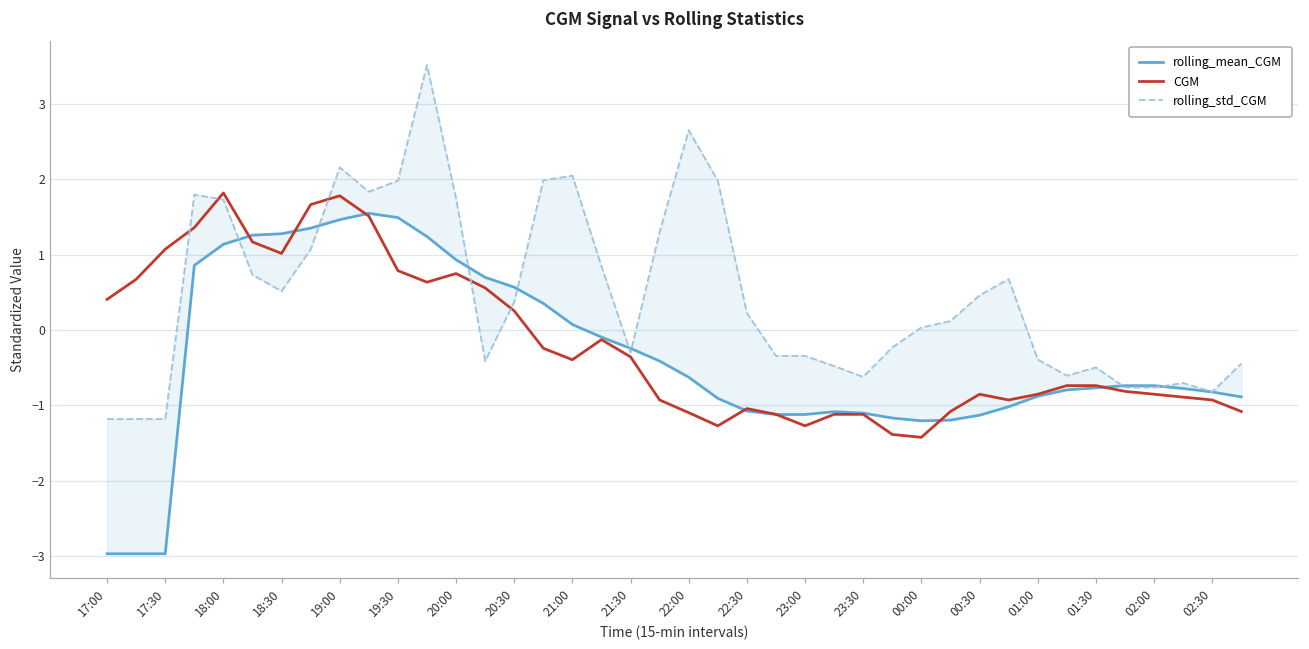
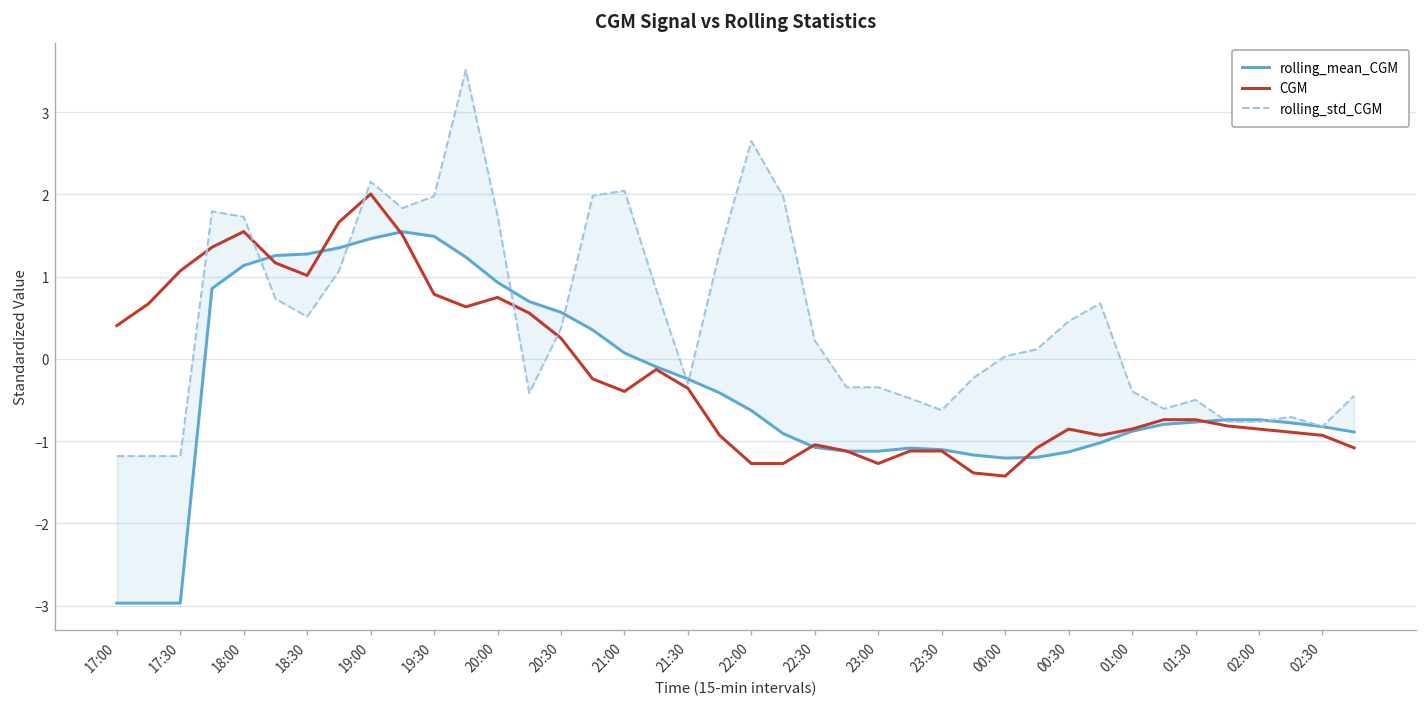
  {
    "CGM": {
      "17:00": 0.4,
      "17:30": 1.1,
-     "18:00": 1.8,
+     "18:00": 1.5,
      "18:30": 1.0,
-     "19:00": 1.8,
+     "19:00": 2.0,
      "19:30": 0.8,
      "20:00": 0.7,
      "20:30": 0.3,
      "21:00": -0.4,
      "21:30": -0.4,
-     "22:00": -1.1,
+     "22:00": -1.3,
      "23:00": -1.3,
      "00:00": -1.4,
      "00:30": -0.9,
      "02:00": -0.9,
      "02:30": -0.9
    },
    "rolling_std_CGM": {
      "18:30": 0.5,
      "20:30": 0.4,
      "21:30": -0.3
    }
  }
